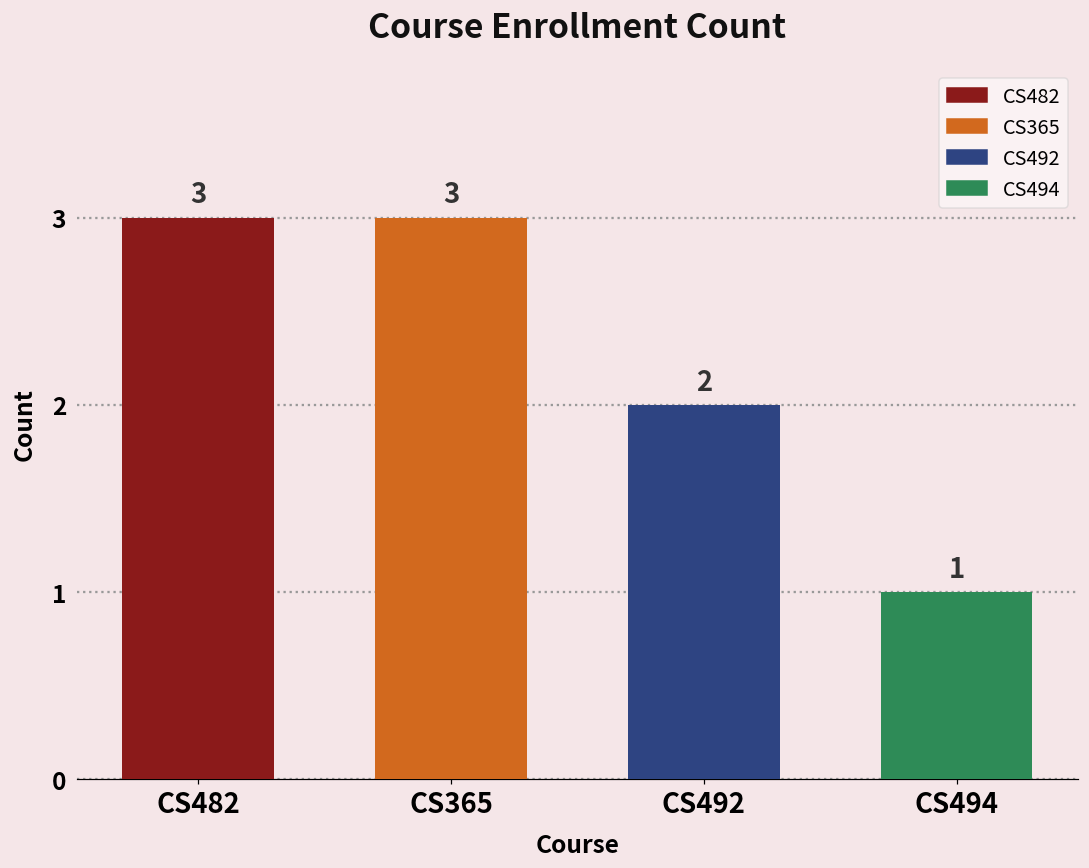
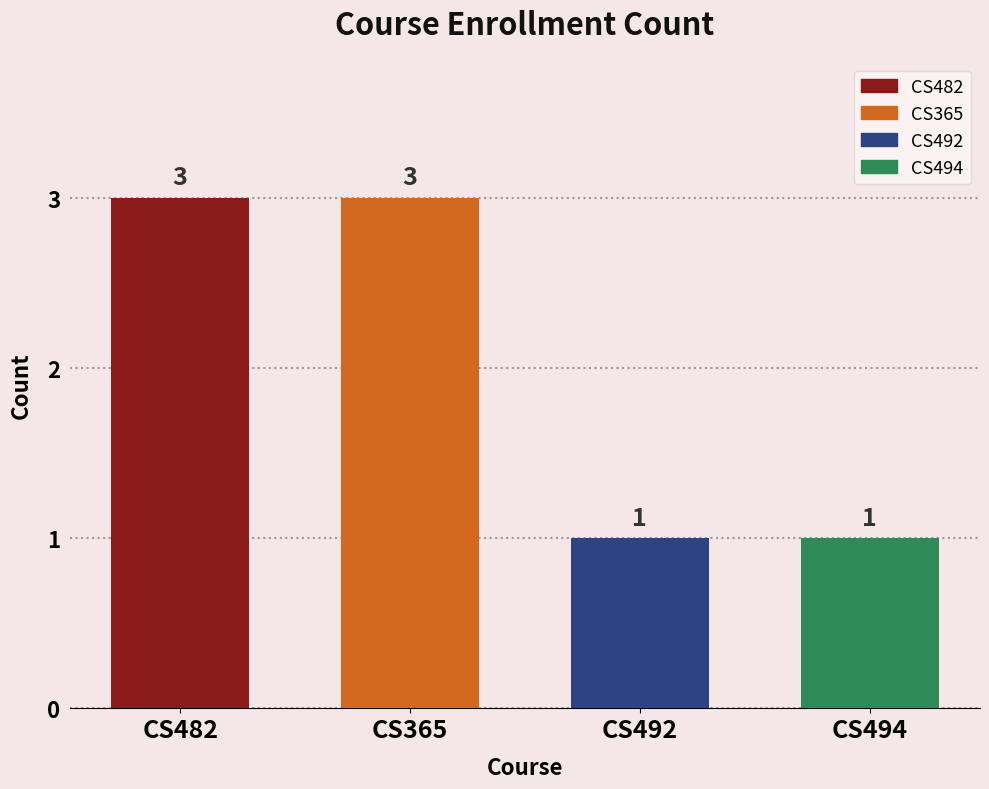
  {
    "CS482": 3,
    "CS365": 3,
-   "CS492": 2,
+   "CS492": 1,
    "CS494": 1
  }
